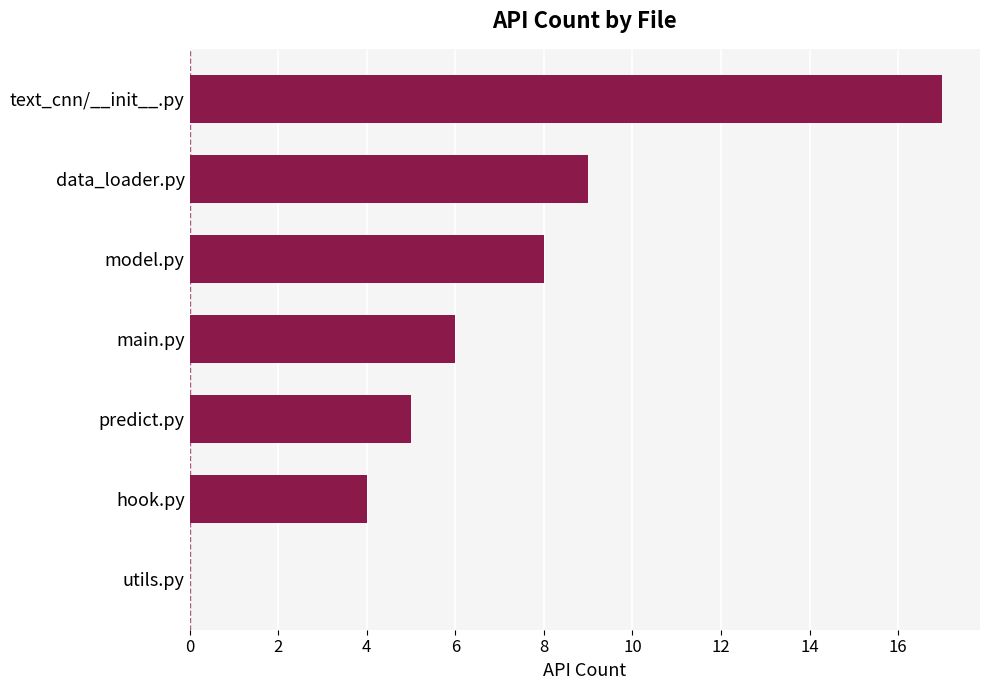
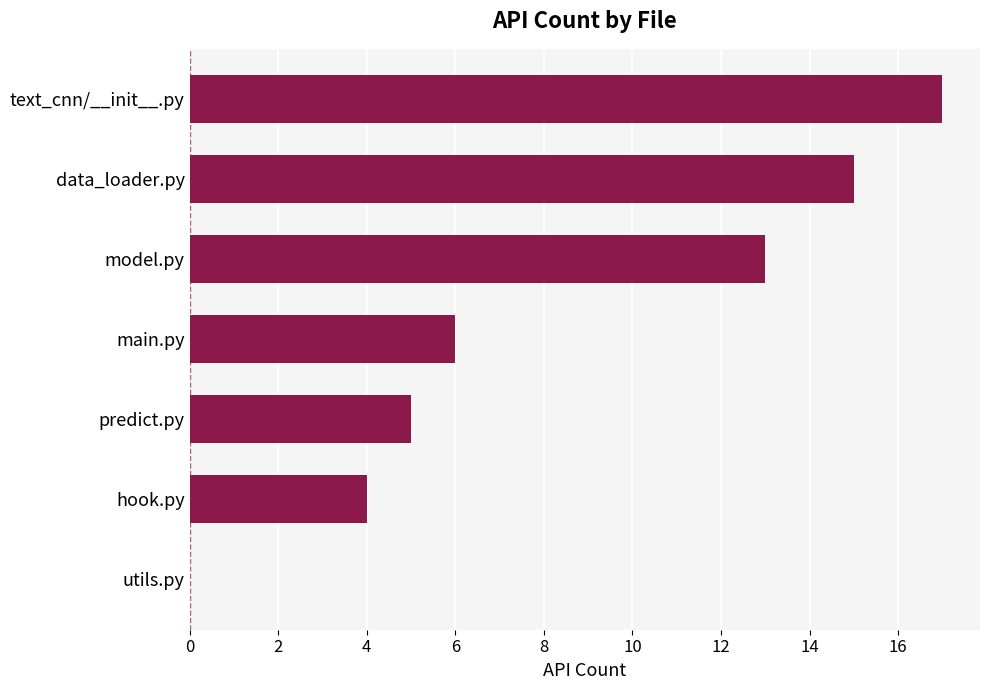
  {
    "text_cnn/__init__.py": 17,
-   "data_loader.py": 9,
-   "model.py": 8,
+   "data_loader.py": 15,
+   "model.py": 13,
    "main.py": 6,
    "predict.py": 5,
    "hook.py": 4,
    "utils.py": 0
  }
